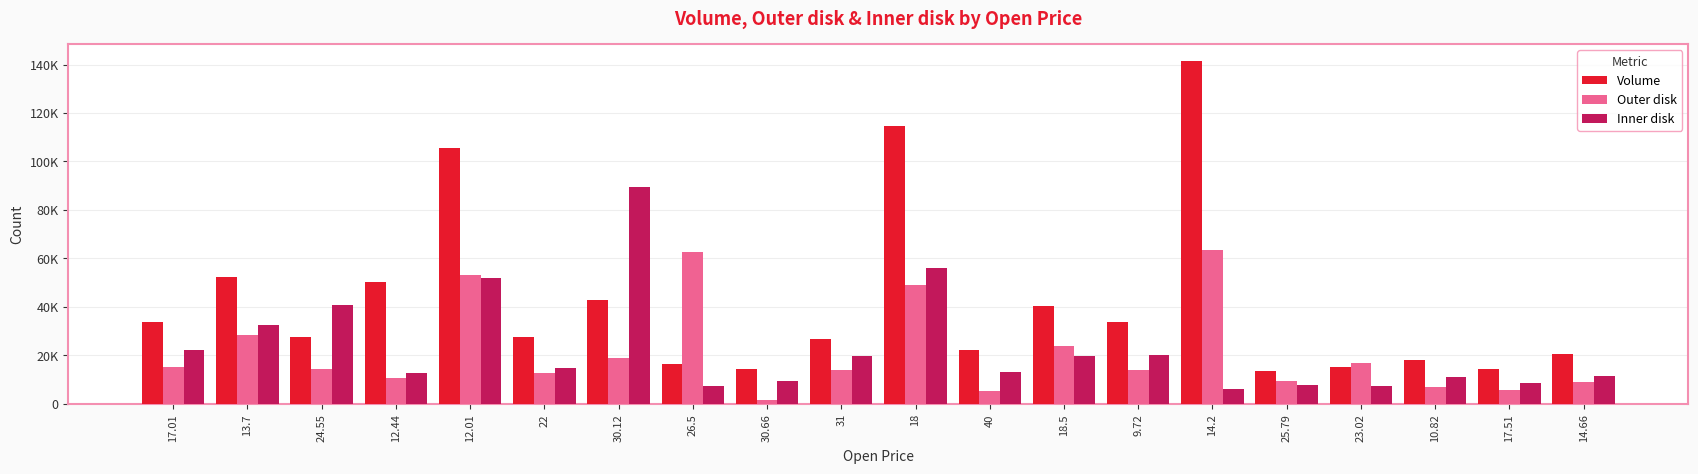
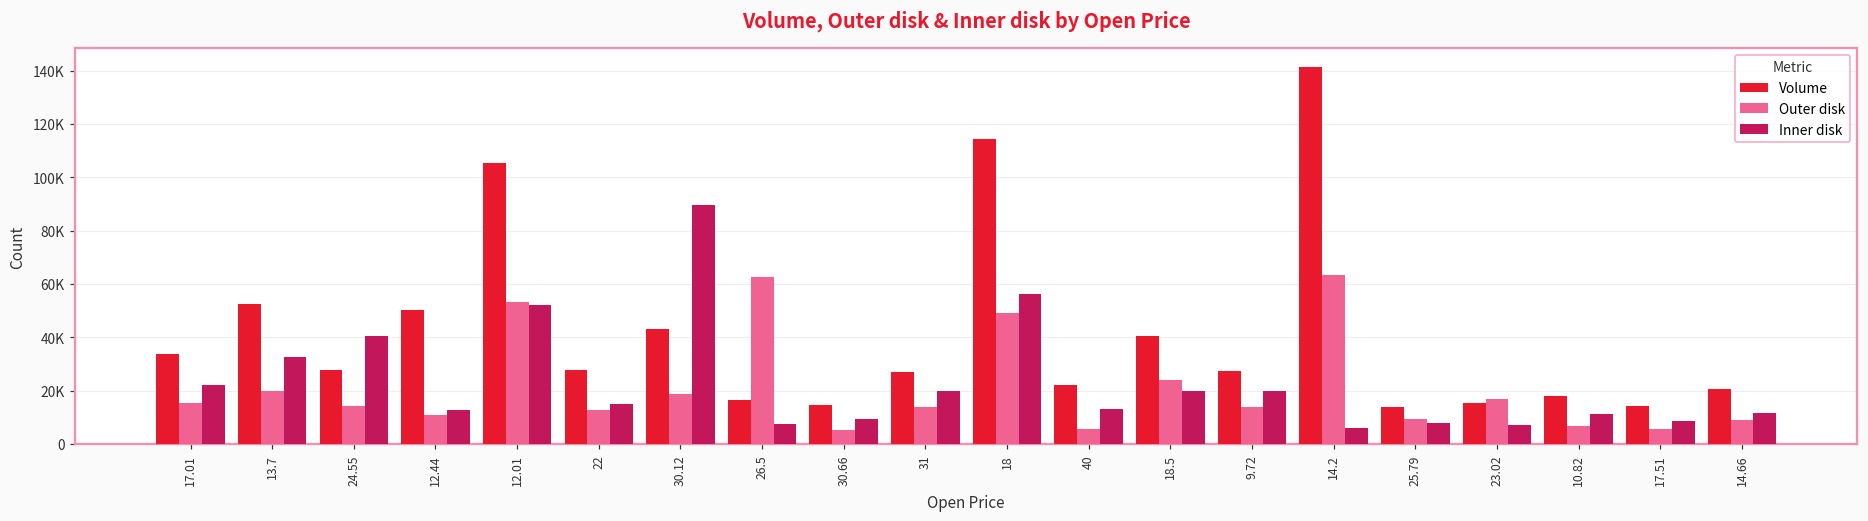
  {
    "Volume": {
      "17.01": 34000,
      "13.7": 52000,
      "24.55": 28000,
      "12.44": 50000,
      "12.01": 105000,
      "22": 28000,
      "30.12": 43000,
      "26.5": 16000,
      "30.66": 15000,
      "31": 27000,
      "18": 115000,
      "40": 22000,
      "18.5": 40000,
-     "9.72": 34000,
+     "9.72": 27000,
      "14.2": 141000,
      "25.79": 14000,
      "23.02": 15000,
      "10.82": 18000,
      "17.51": 14000,
      "14.66": 21000
    },
    "Outer disk": {
      "17.01": 15000,
-     "13.7": 29000,
+     "13.7": 20000,
      "24.55": 14000,
      "12.44": 11000,
      "12.01": 53000,
      "22": 13000,
      "30.12": 19000,
      "26.5": 63000,
-     "30.66": 2000,
+     "30.66": 5000,
      "31": 14000,
      "18": 49000,
      "40": 5000,
      "18.5": 24000,
      "9.72": 14000,
      "14.2": 63000,
      "25.79": 9000,
      "23.02": 17000,
      "10.82": 7000,
      "17.51": 6000,
      "14.66": 9000
    },
    "Inner disk": {
      "17.01": 22000,
      "13.7": 33000,
      "24.55": 41000,
      "12.44": 13000,
      "12.01": 52000,
      "22": 15000,
      "30.12": 90000,
      "26.5": 7000,
      "30.66": 9000,
      "31": 20000,
      "18": 56000,
      "40": 13000,
      "18.5": 20000,
      "9.72": 20000,
      "14.2": 6000,
      "25.79": 8000,
      "23.02": 7000,
      "10.82": 11000,
      "17.51": 9000,
      "14.66": 12000
    }
  }
